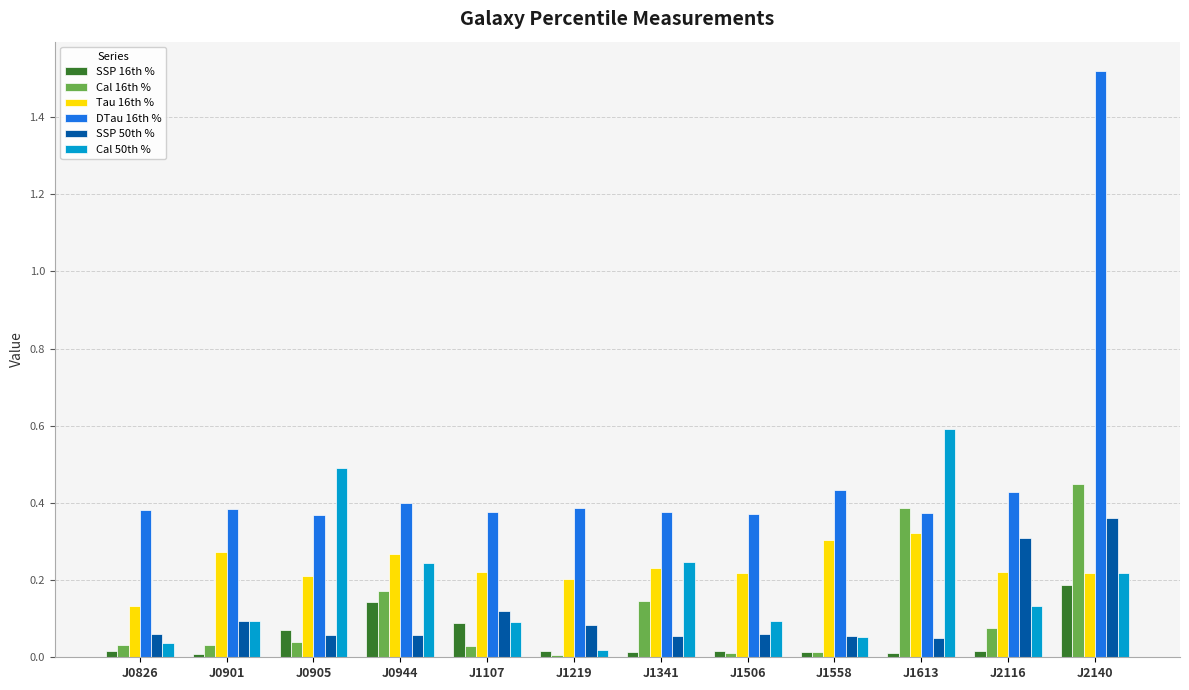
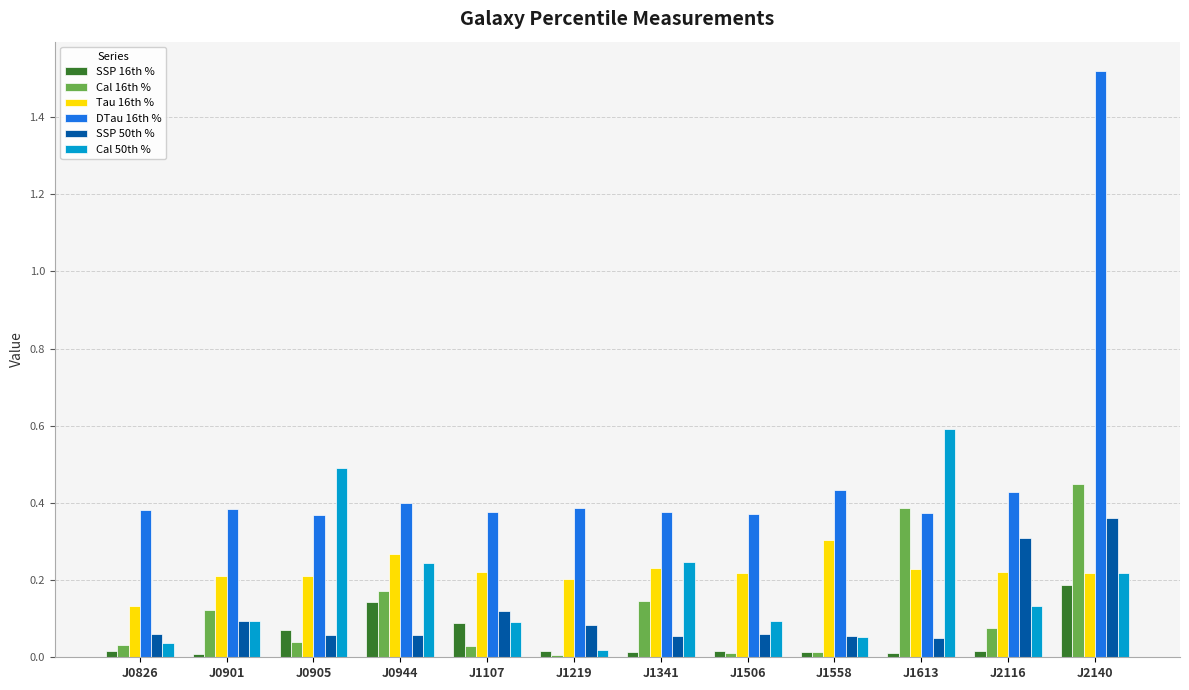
  {
    "SSP 16th %": {
      "J0826": 0.02,
      "J0901": 0.01,
      "J0905": 0.07,
      "J0944": 0.14,
      "J1107": 0.09,
      "J1219": 0.02,
      "J1341": 0.01,
      "J1506": 0.02,
      "J1558": 0.01,
      "J1613": 0.01,
      "J2116": 0.02,
      "J2140": 0.19
    },
    "Cal 16th %": {
      "J0826": 0.03,
-     "J0901": 0.03,
+     "J0901": 0.12,
      "J0905": 0.04,
      "J0944": 0.17,
      "J1107": 0.03,
      "J1341": 0.15,
      "J1506": 0.01,
      "J1558": 0.01,
      "J1613": 0.39,
      "J2116": 0.08,
      "J2140": 0.45
    },
    "Tau 16th %": {
      "J0826": 0.13,
-     "J0901": 0.27,
+     "J0901": 0.21,
      "J0905": 0.21,
      "J0944": 0.27,
      "J1107": 0.22,
      "J1219": 0.20,
      "J1341": 0.23,
      "J1506": 0.22,
      "J1558": 0.30,
-     "J1613": 0.32,
+     "J1613": 0.23,
      "J2116": 0.22,
      "J2140": 0.22
    },
    "SSP 50th %": {
      "J0826": 0.06,
      "J0901": 0.10,
      "J0905": 0.06,
      "J0944": 0.06,
      "J1107": 0.12,
      "J1219": 0.08,
      "J1341": 0.06,
      "J1506": 0.06,
      "J1558": 0.06,
      "J1613": 0.05,
      "J2116": 0.31,
      "J2140": 0.36
    }
  }
